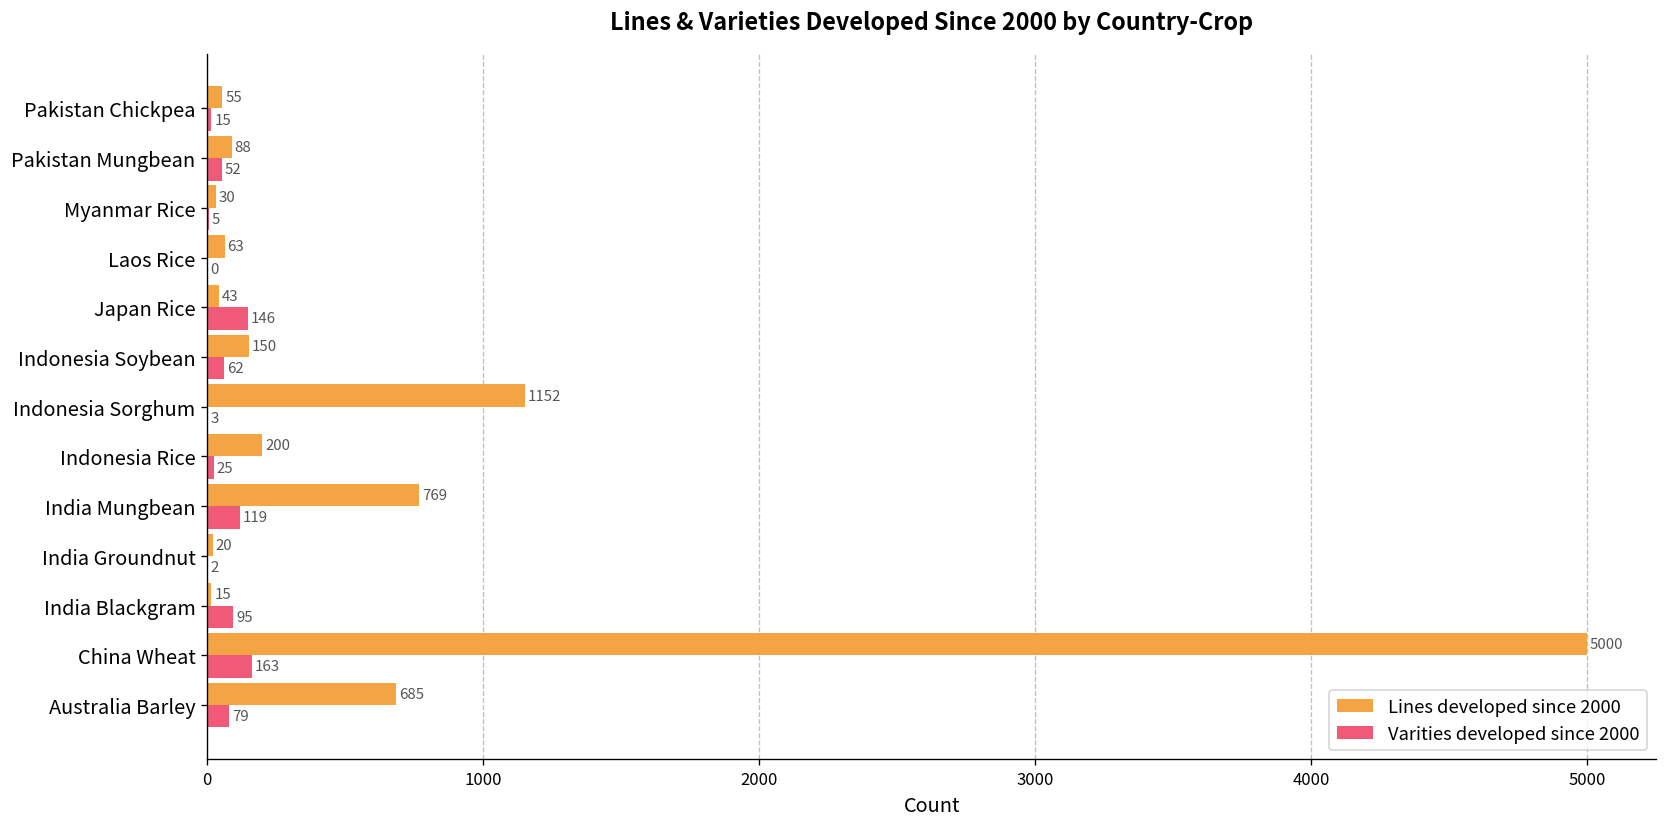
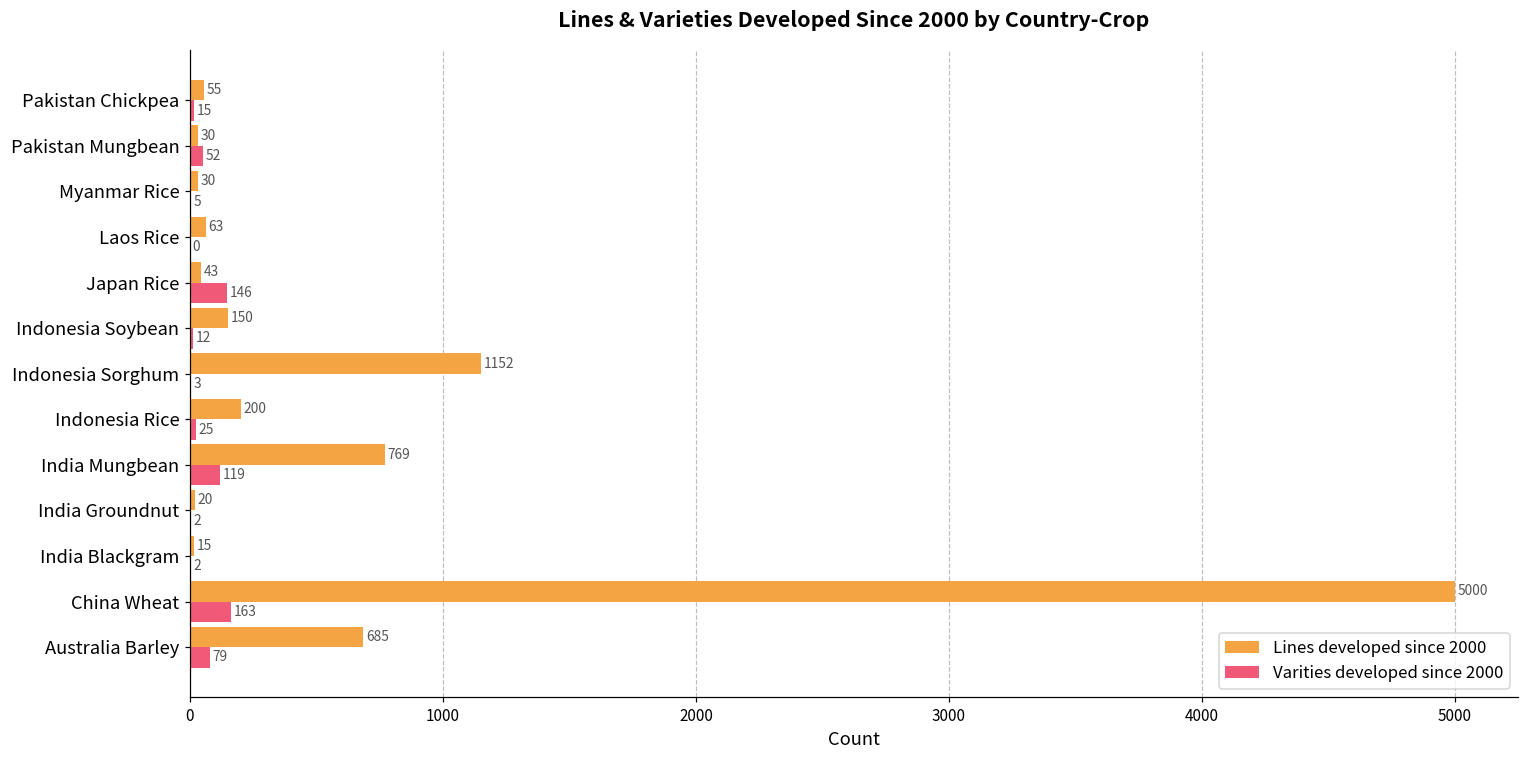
  {
    "Lines developed since 2000": {
      "Pakistan Chickpea": 55,
-     "Pakistan Mungbean": 88,
+     "Pakistan Mungbean": 30,
      "Myanmar Rice": 30,
      "Laos Rice": 63,
      "Japan Rice": 43,
      "Indonesia Soybean": 150,
      "Indonesia Sorghum": 1152,
      "Indonesia Rice": 200,
      "India Mungbean": 769,
      "India Groundnut": 20,
      "India Blackgram": 15,
      "China Wheat": 5000,
      "Australia Barley": 685
    },
    "Varities developed since 2000": {
      "Pakistan Chickpea": 15,
      "Pakistan Mungbean": 52,
      "Myanmar Rice": 5,
      "Laos Rice": 0,
      "Japan Rice": 146,
-     "Indonesia Soybean": 62,
+     "Indonesia Soybean": 12,
      "Indonesia Sorghum": 3,
      "Indonesia Rice": 25,
      "India Mungbean": 119,
      "India Groundnut": 2,
-     "India Blackgram": 95,
+     "India Blackgram": 2,
      "China Wheat": 163,
      "Australia Barley": 79
    }
  }
